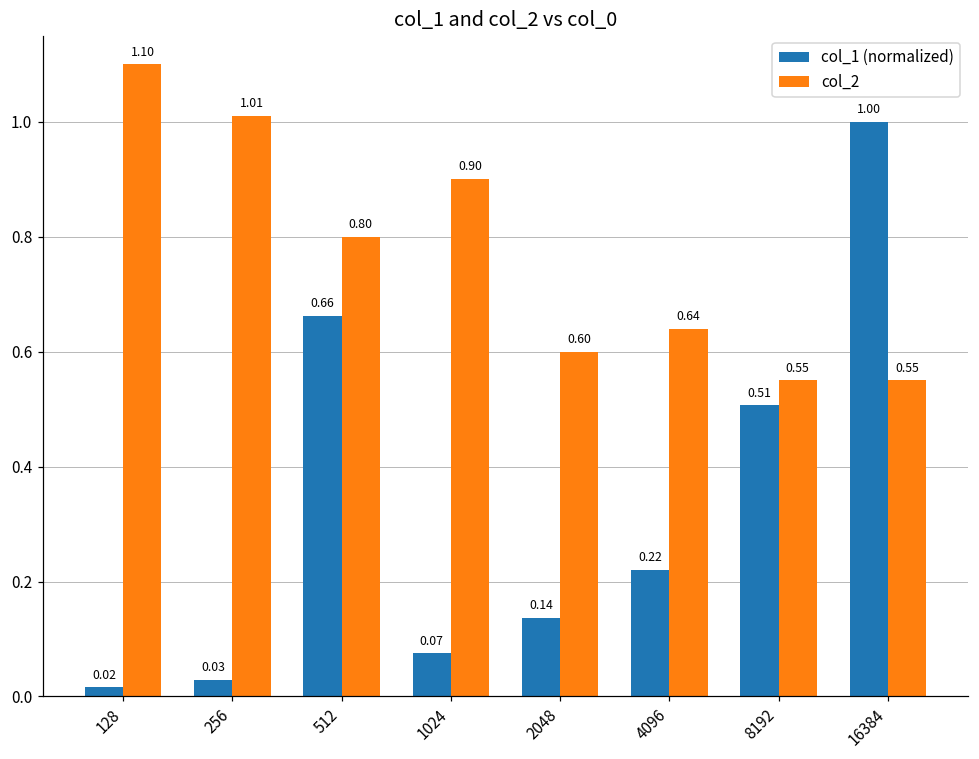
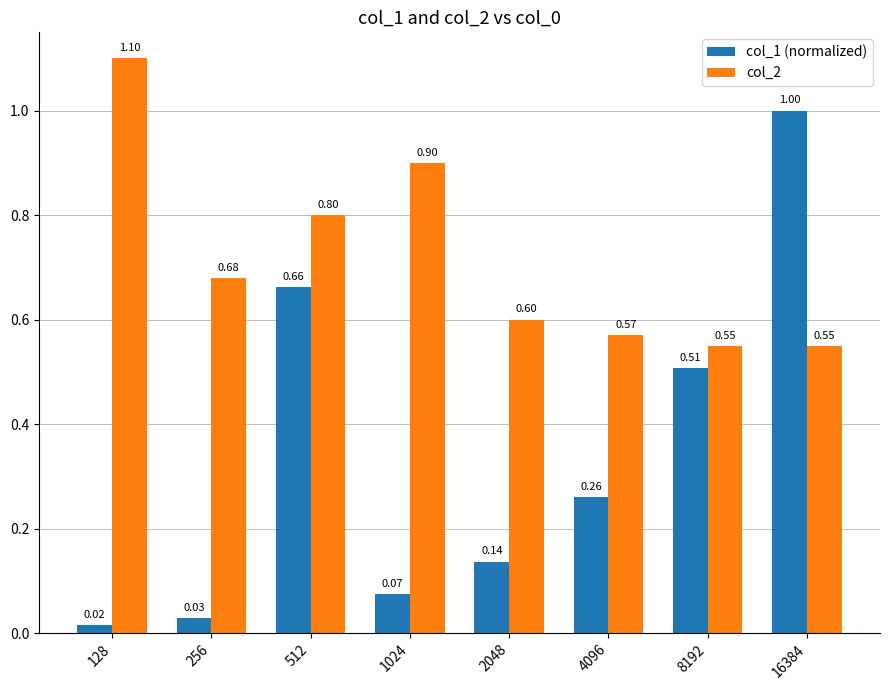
  {
    "col_1 (normalized)": {
      "128": 0.02,
      "256": 0.03,
      "512": 0.66,
      "1024": 0.07,
      "2048": 0.14,
-     "4096": 0.22,
+     "4096": 0.26,
      "8192": 0.51,
      "16384": 1.00
    },
    "col_2": {
      "128": 1.10,
-     "256": 1.01,
+     "256": 0.68,
      "512": 0.80,
      "1024": 0.90,
      "2048": 0.60,
-     "4096": 0.64,
+     "4096": 0.57,
      "8192": 0.55,
      "16384": 0.55
    }
  }
